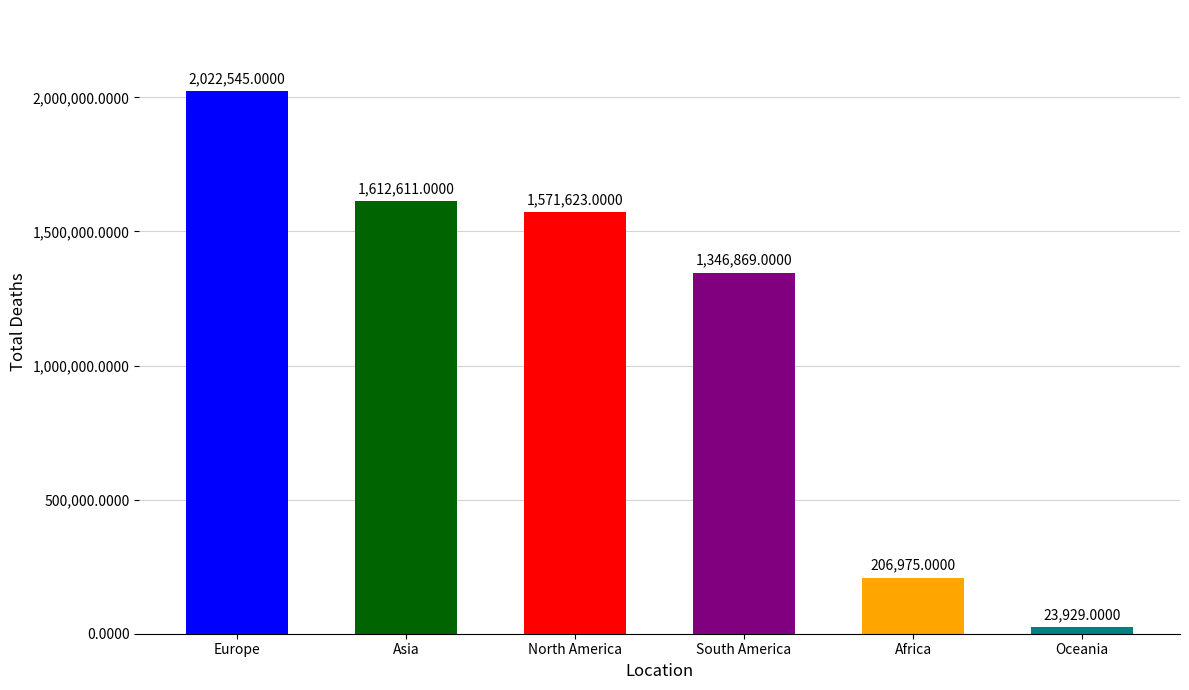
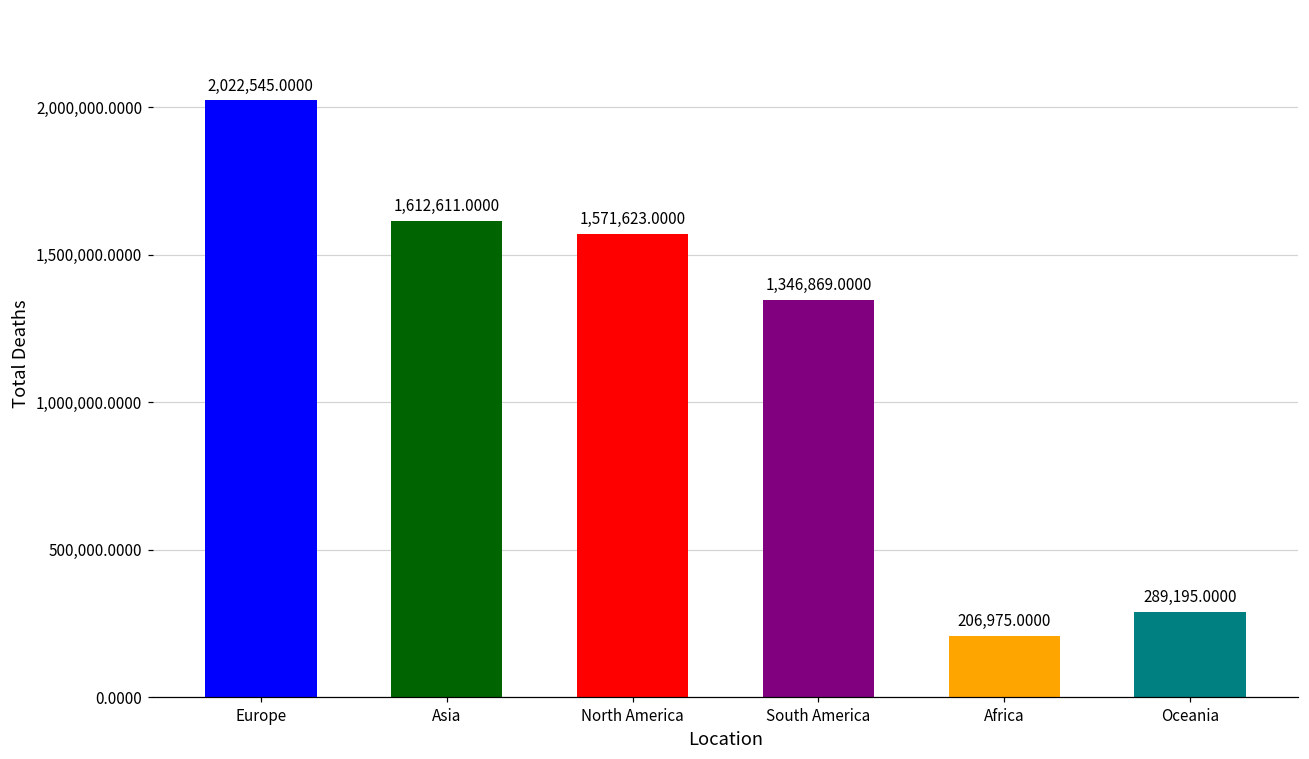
  {
    "Europe": "2,022,545.0000",
    "Asia": "1,612,611.0000",
    "North America": "1,571,623.0000",
    "South America": "1,346,869.0000",
    "Africa": "206,975.0000",
-   "Oceania": "23,929.0000"
+   "Oceania": "289,195.0000"
  }
